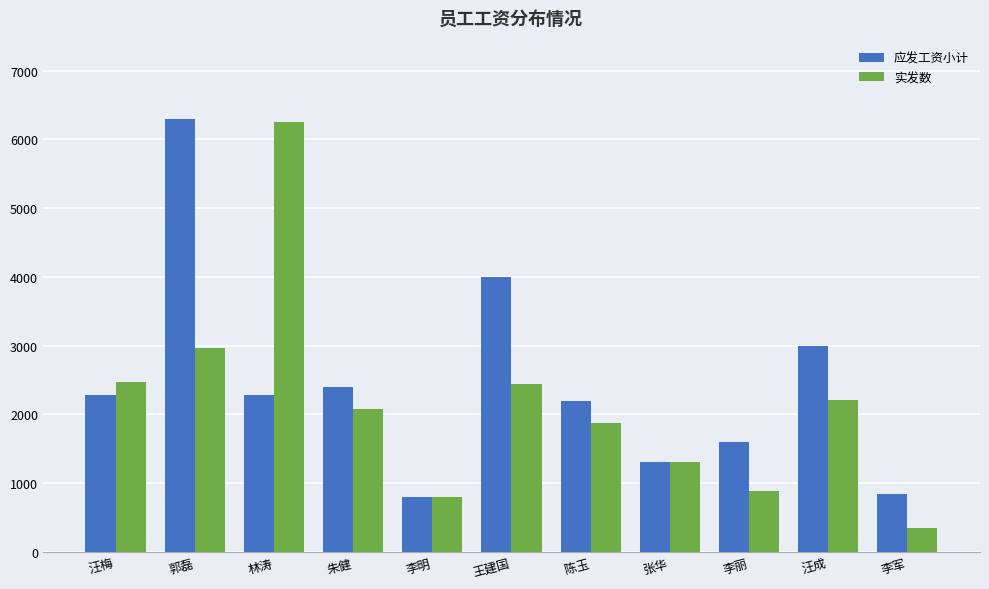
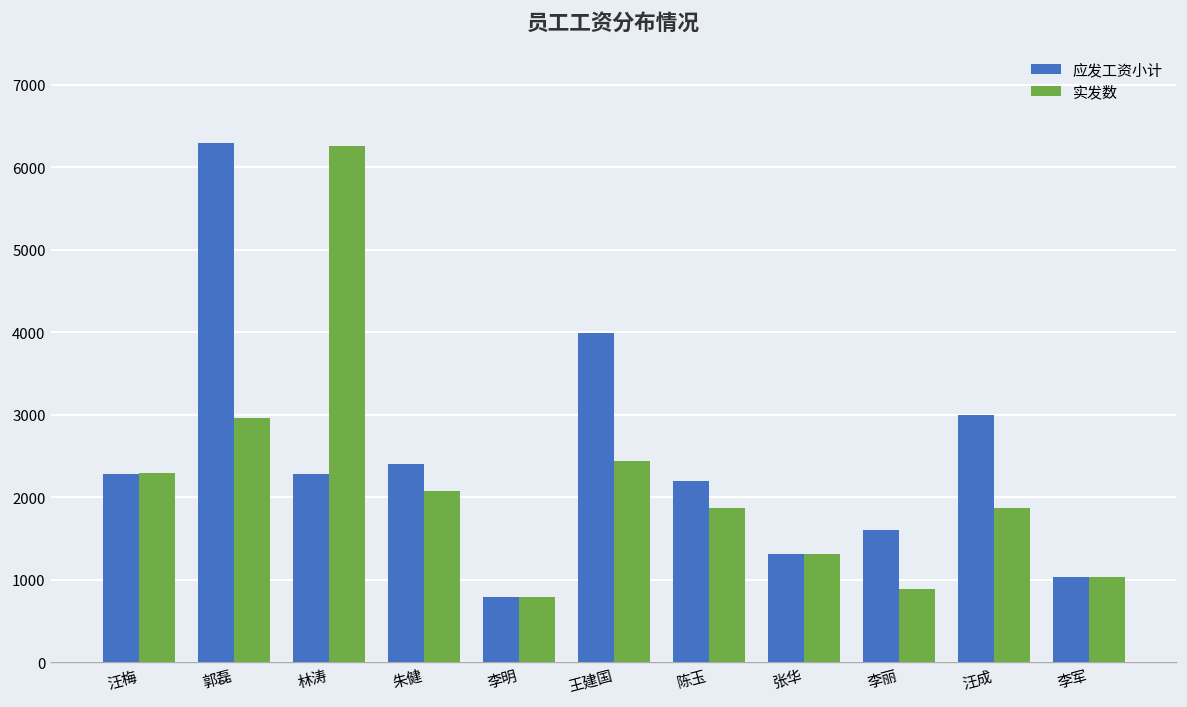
  {
    "应发工资小计": {
      "汪梅": 2300,
      "郭磊": 6300,
      "林涛": 2300,
      "朱健": 2400,
      "李明": 800,
      "王建国": 4000,
      "陈玉": 2200,
      "张华": 1300,
      "李丽": 1600,
      "汪成": 3000,
-     "李军": 800
+     "李军": 1000
    },
    "实发数": {
-     "汪梅": 2500,
+     "汪梅": 2300,
      "郭磊": 3000,
      "林涛": 6300,
      "朱健": 2100,
      "李明": 800,
      "王建国": 2400,
      "陈玉": 1900,
      "张华": 1300,
      "李丽": 900,
-     "汪成": 2200,
-     "李军": 300
+     "汪成": 1900,
+     "李军": 1000
    }
  }
